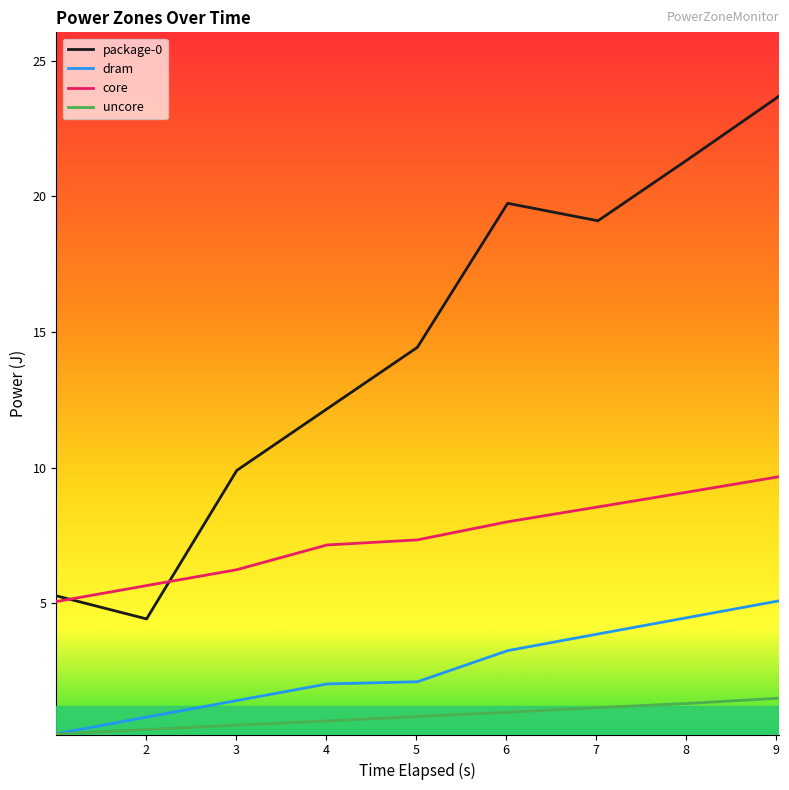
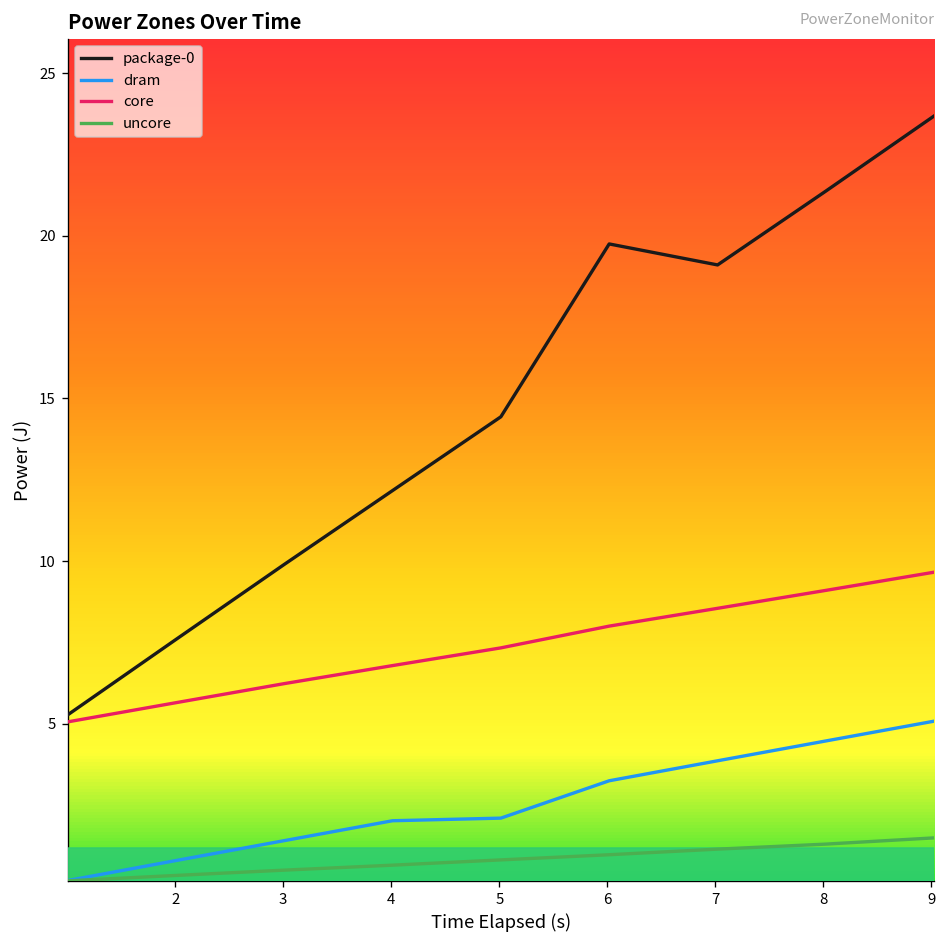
  {
    "package-0": {
-     "2": 4.4,
+     "2": 7.6,
      "3": 9.9,
      "4": 12.2,
      "5": 14.4,
      "6": 19.7
    },
    "dram": {
      "3": 1.4,
      "4": 2.0,
      "5": 2.1,
      "6": 3.2
    },
    "core": {
      "2": 5.6,
      "3": 6.2,
-     "4": 7.1,
+     "4": 6.8,
      "5": 7.3,
      "6": 8.0
    }
  }
